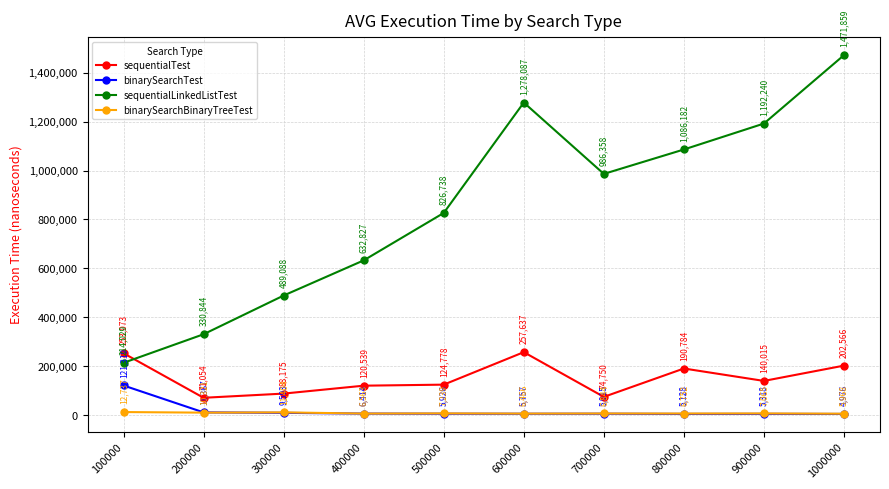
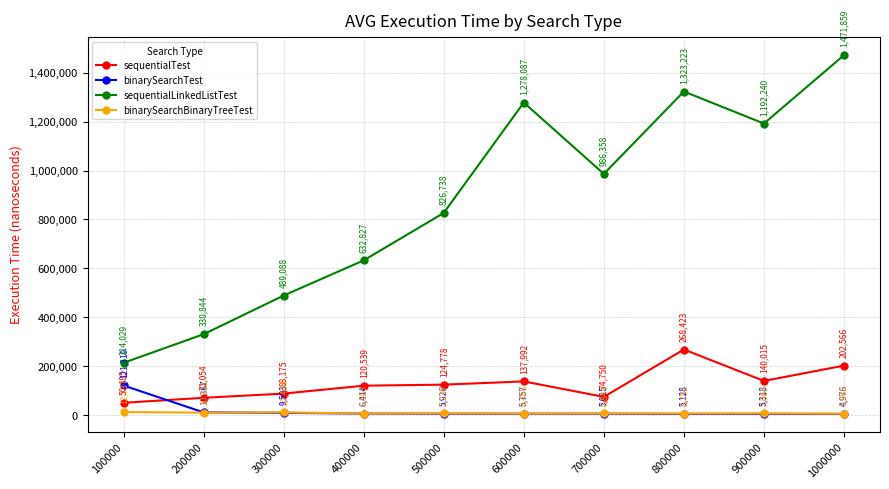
  {
    "sequentialTest": {
-     "100000": "253,073",
+     "100000": "50,485",
      "400000": "120,539",
      "500000": "124,778",
-     "600000": "257,637",
-     "800000": "190,784",
+     "600000": "137,992",
+     "800000": "268,423",
      "900000": "140,015",
      "1000000": "202,566"
    },
    "sequentialLinkedListTest": {
      "200000": "330,844",
      "300000": "489,088",
      "400000": "632,827",
      "500000": "826,738",
      "600000": "1,278,087",
      "700000": "986,358",
-     "800000": "1,086,182",
+     "800000": "1,323,223",
      "900000": "1,192,240",
      "1000000": "1,471,859"
    }
  }
